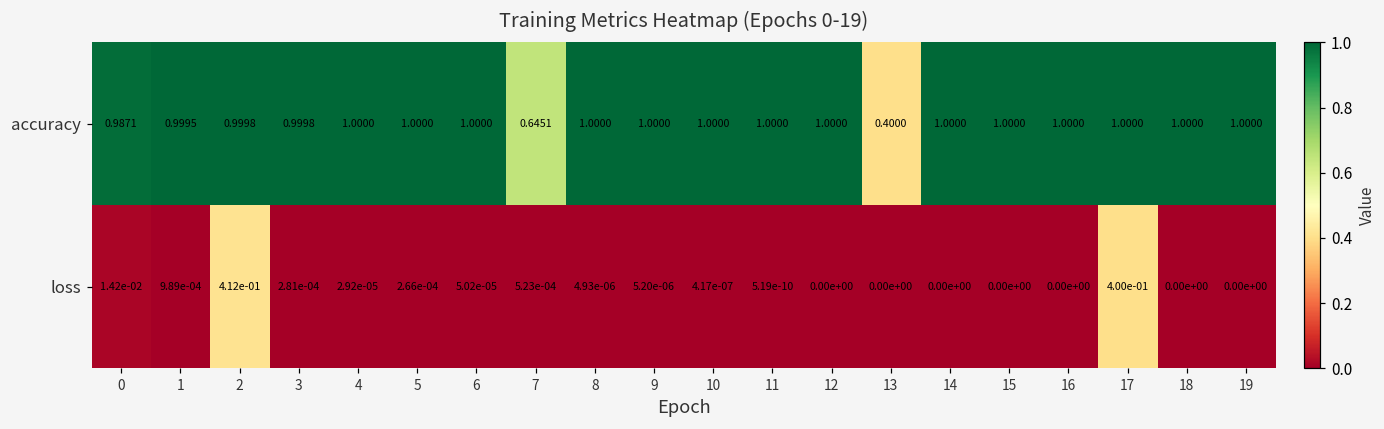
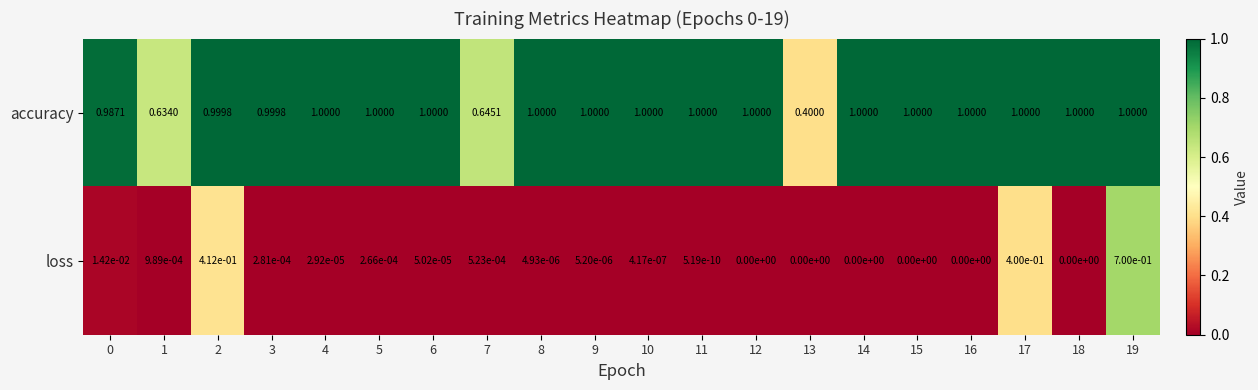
  {
    "accuracy": {
      "0": "0.9871",
-     "1": "0.9995",
+     "1": "0.6340",
      "2": "0.9998",
      "3": "0.9998",
      "4": "1.0000",
      "5": "1.0000",
      "6": "1.0000",
      "7": "0.6451",
      "8": "1.0000",
      "9": "1.0000",
      "10": "1.0000",
      "11": "1.0000",
      "12": "1.0000",
      "13": "0.4000",
      "14": "1.0000",
      "15": "1.0000",
      "16": "1.0000",
      "17": "1.0000",
      "18": "1.0000",
      "19": "1.0000"
    },
    "loss": {
      "0": "1.42e-02",
      "1": "9.89e-04",
      "2": "4.12e-01",
      "3": "2.81e-04",
      "4": "2.92e-05",
      "5": "2.66e-04",
      "6": "5.02e-05",
      "7": "5.23e-04",
      "8": "4.93e-06",
      "9": "5.20e-06",
      "10": "4.17e-07",
      "11": "5.19e-10",
      "12": "0.00e+00",
      "13": "0.00e+00",
      "14": "0.00e+00",
      "15": "0.00e+00",
      "16": "0.00e+00",
      "17": "4.00e-01",
      "18": "0.00e+00",
-     "19": "0.00e+00"
+     "19": "7.00e-01"
    }
  }
